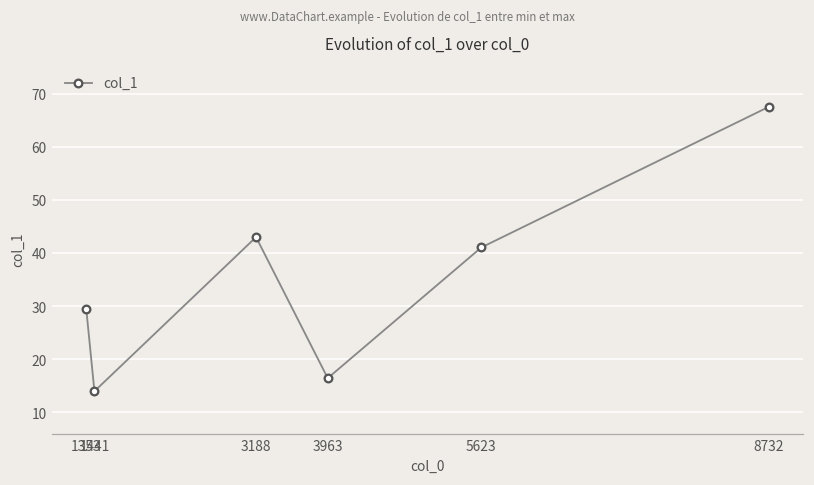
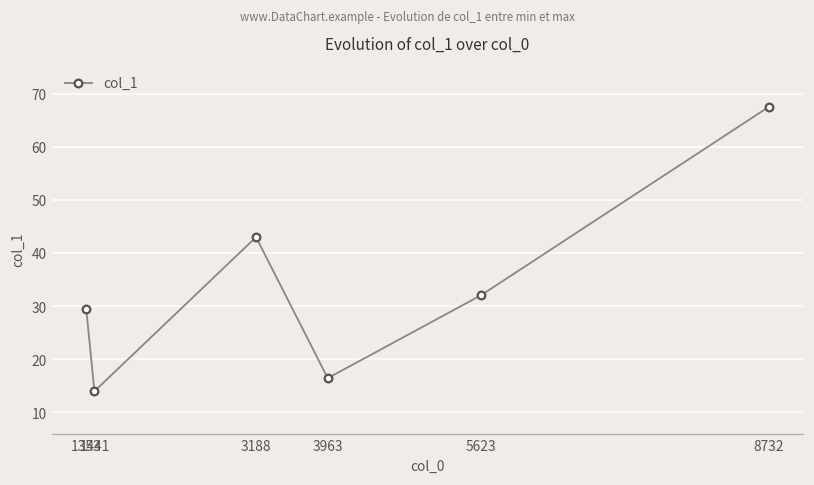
  {
    "3188": 43,
    "3963": 16,
-   "5623": 41,
+   "5623": 32,
    "8732": 68
  }
